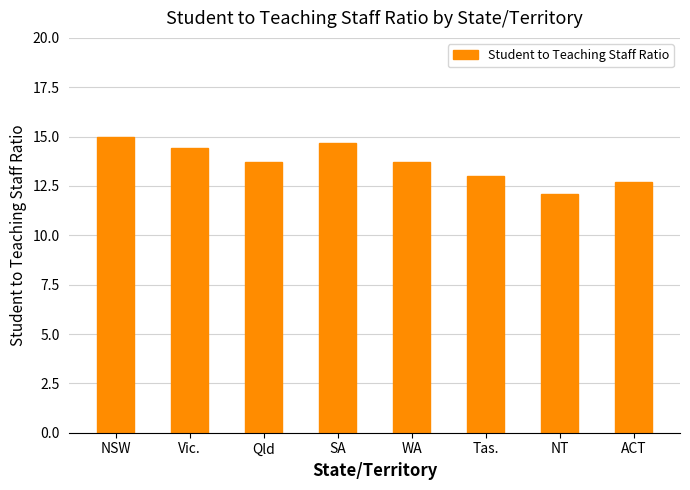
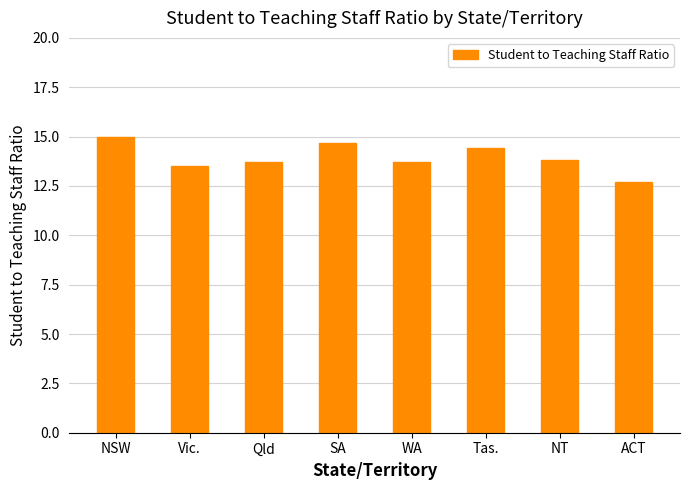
  {
    "NSW": 15.0,
-   "Vic.": 14.4,
+   "Vic.": 13.5,
    "Qld": 13.7,
    "SA": 14.7,
    "WA": 13.7,
-   "Tas.": 13.0,
-   "NT": 12.1,
+   "Tas.": 14.4,
+   "NT": 13.8,
    "ACT": 12.7
  }
